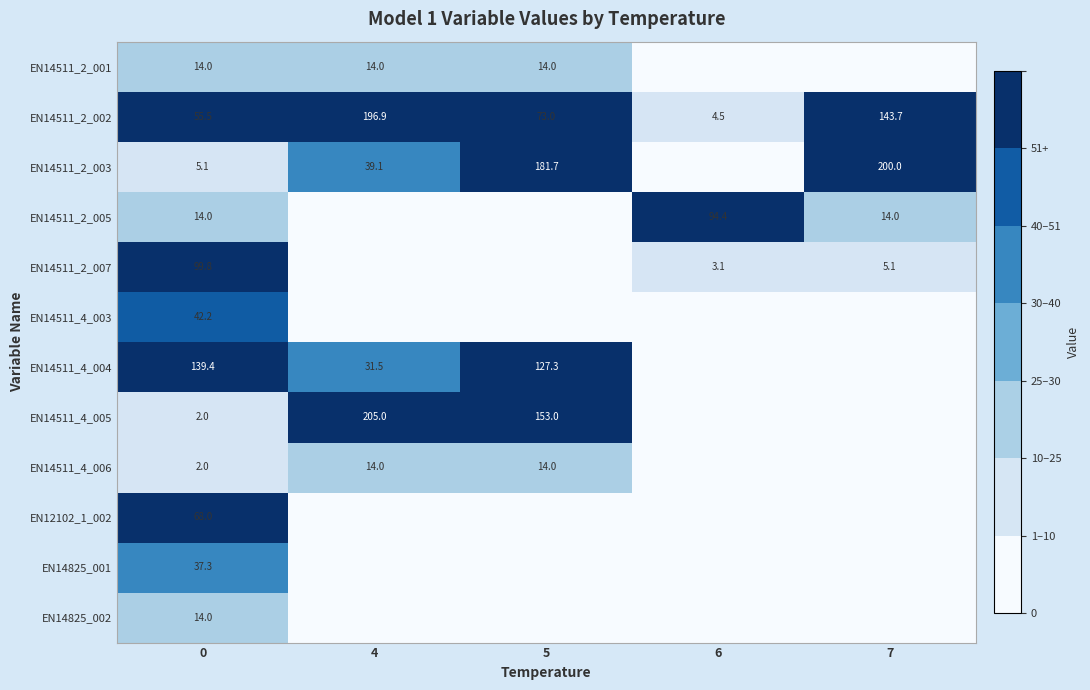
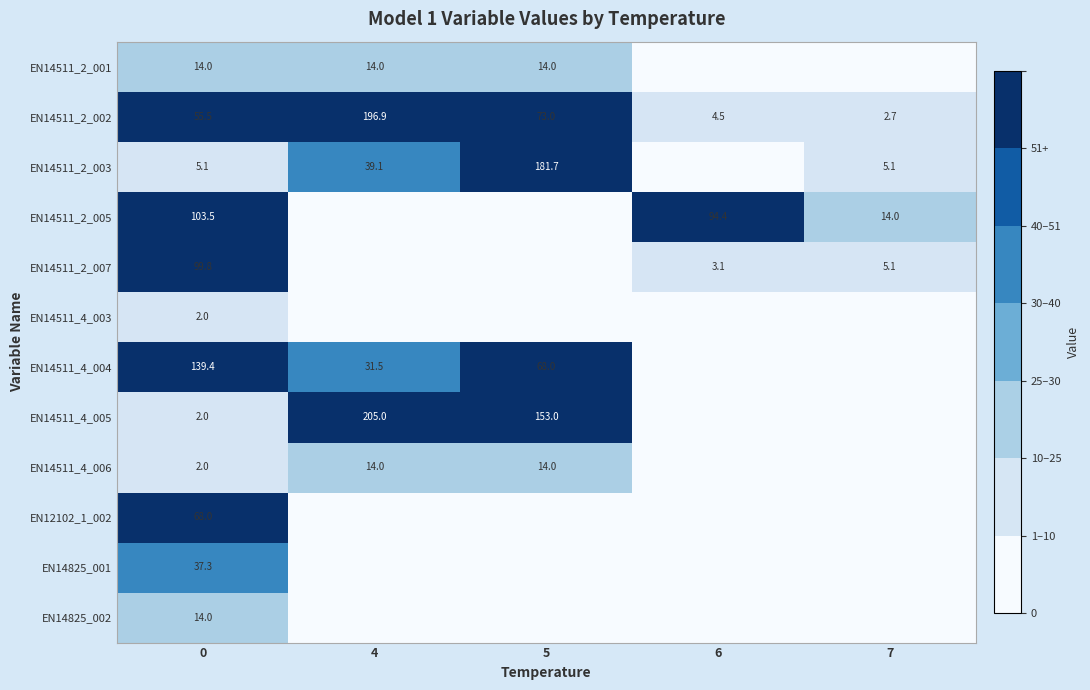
  {
    "EN14511_2_001": {
      "0": 14.0,
      "4": 14.0,
      "5": 14.0
    },
    "EN14511_2_002": {
      "0": 55.5,
      "4": 196.9,
      "5": 73.0,
      "6": 4.5,
-     "7": 143.7
+     "7": 2.7
    },
    "EN14511_2_003": {
      "0": 5.1,
      "4": 39.1,
      "5": 181.7,
-     "7": 200.0
+     "7": 5.1
    },
    "EN14511_2_005": {
-     "0": 14.0,
+     "0": 103.5,
      "6": 94.4,
      "7": 14.0
    },
    "EN14511_2_007": {
      "0": 99.8,
      "6": 3.1,
      "7": 5.1
    },
    "EN14511_4_003": {
-     "0": 42.2
+     "0": 2.0
    },
    "EN14511_4_004": {
      "0": 139.4,
      "4": 31.5,
-     "5": 127.3
+     "5": 68.0
    },
    "EN14511_4_005": {
      "0": 2.0,
      "4": 205.0,
      "5": 153.0
    },
    "EN14511_4_006": {
      "0": 2.0,
      "4": 14.0,
      "5": 14.0
    },
    "EN12102_1_002": {
      "0": 68.0
    },
    "EN14825_001": {
      "0": 37.3
    },
    "EN14825_002": {
      "0": 14.0
    }
  }
